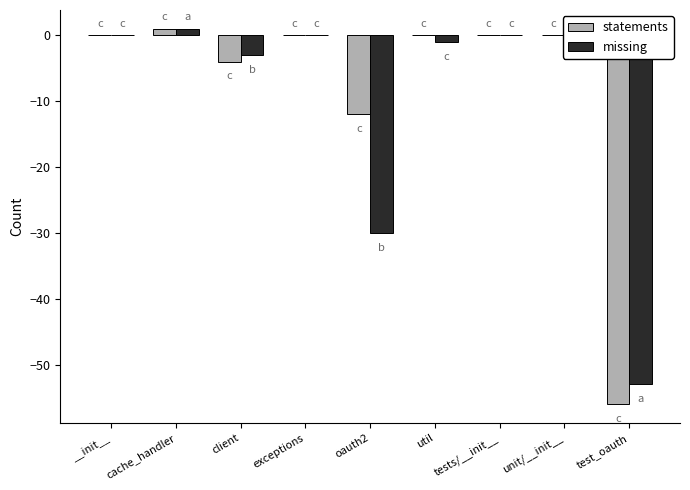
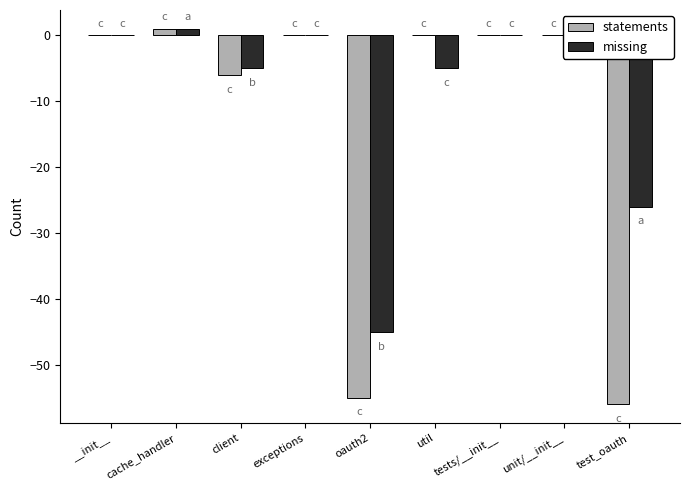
  {
    "statements": {
      "__init__": 0,
      "cache_handler": 1,
-     "client": -4,
+     "client": -6,
      "exceptions": 0,
-     "oauth2": -12,
+     "oauth2": -55,
      "util": 0,
      "tests/__init__": 0,
      "unit/__init__": 0,
      "test_oauth": -56
    },
    "missing": {
      "__init__": 0,
      "cache_handler": 1,
-     "client": -3,
+     "client": -5,
      "exceptions": 0,
-     "oauth2": -30,
-     "util": -1,
+     "oauth2": -45,
+     "util": -5,
      "tests/__init__": 0,
-     "test_oauth": -53
+     "test_oauth": -26
    }
  }
